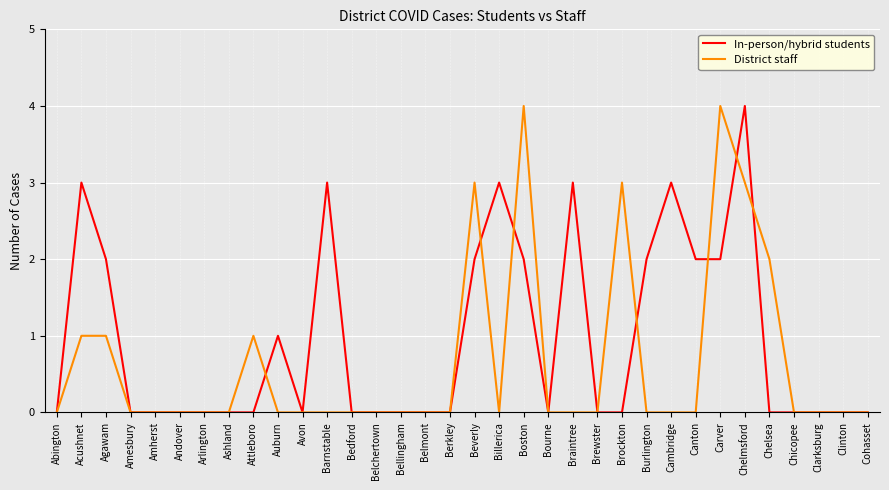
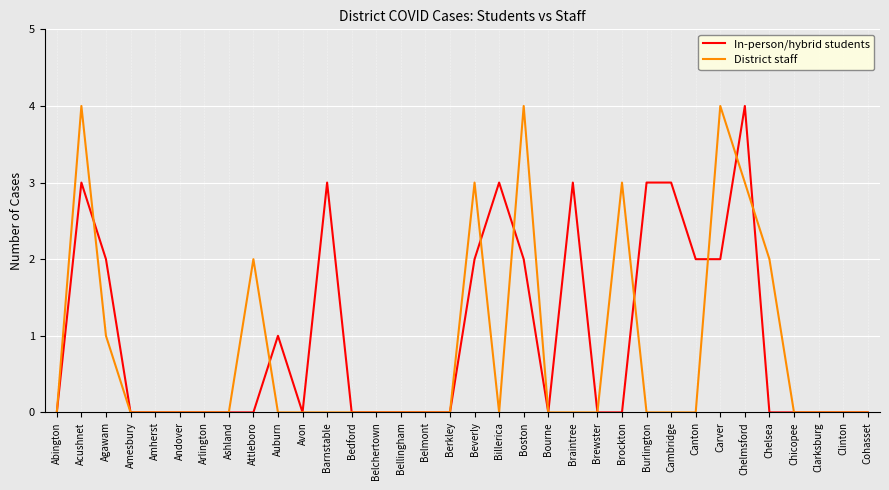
  {
    "In-person/hybrid students": {
      "Acushnet": 3,
      "Agawam": 2,
      "Attleboro": 0,
      "Auburn": 1,
      "Barnstable": 3,
      "Beverly": 2,
      "Billerica": 3,
      "Boston": 2,
      "Braintree": 3,
      "Brockton": 0,
-     "Burlington": 2,
+     "Burlington": 3,
      "Cambridge": 3,
      "Canton": 2,
      "Carver": 2,
      "Chelmsford": 4,
      "Chelsea": 0
    },
    "District staff": {
-     "Acushnet": 1,
+     "Acushnet": 4,
      "Agawam": 1,
-     "Attleboro": 1,
+     "Attleboro": 2,
      "Auburn": 0,
      "Barnstable": 0,
      "Beverly": 3,
      "Billerica": 0,
      "Boston": 4,
      "Braintree": 0,
      "Brockton": 3,
      "Burlington": 0,
      "Cambridge": 0,
      "Canton": 0,
      "Carver": 4,
      "Chelmsford": 3,
      "Chelsea": 2
    }
  }
